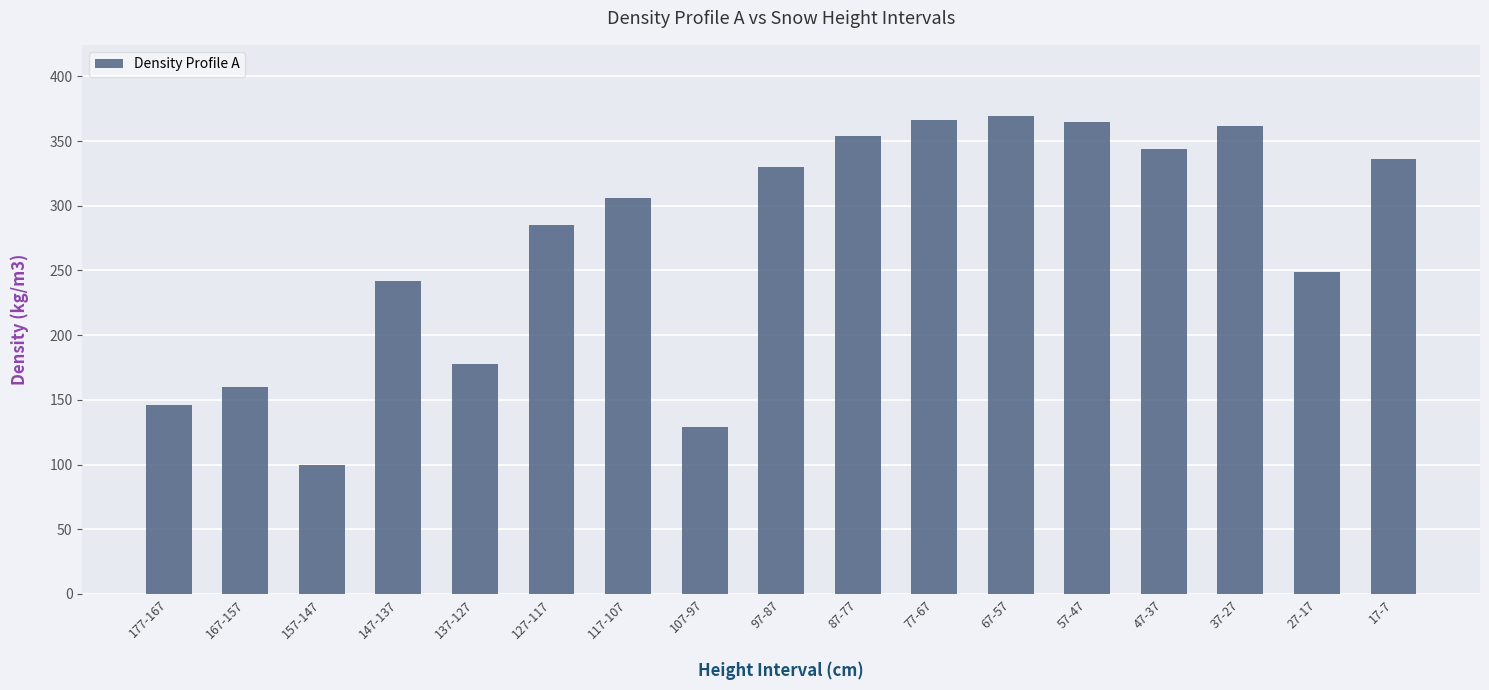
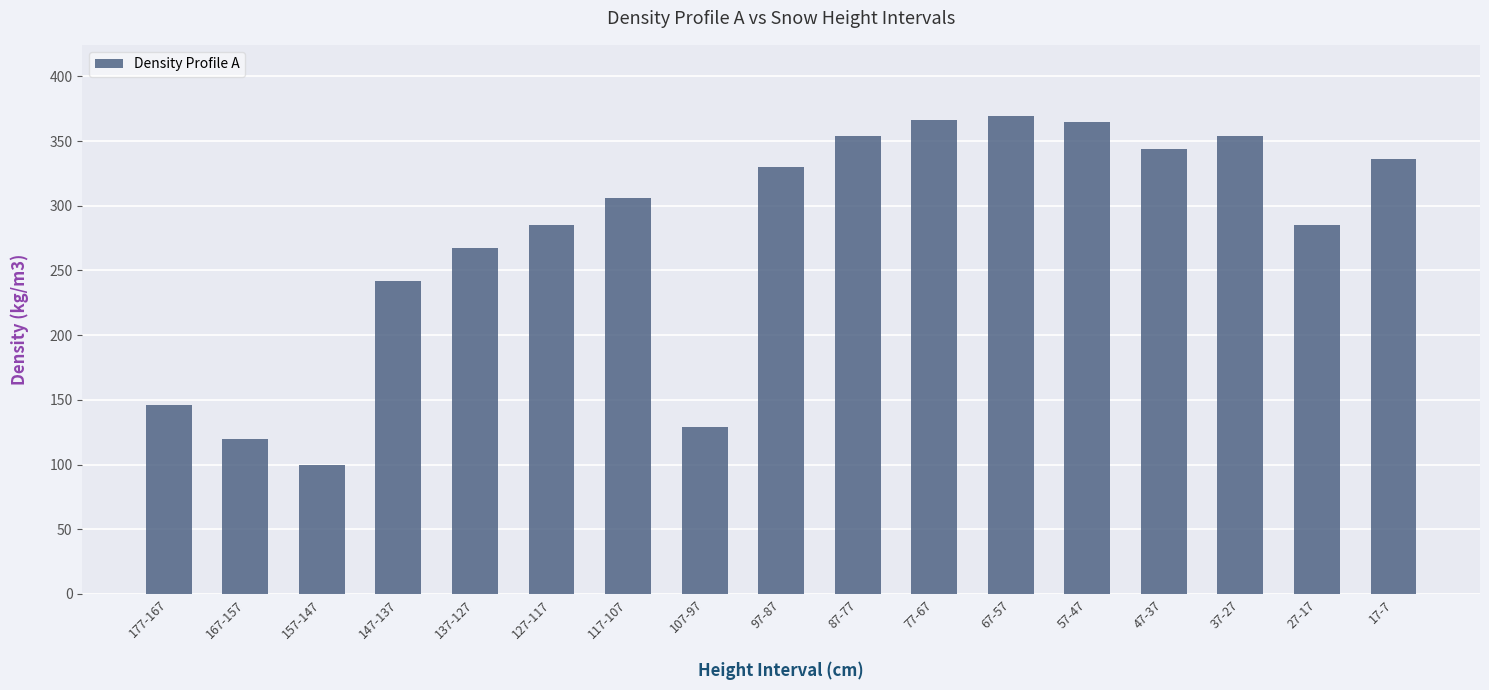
  {
    "177-167": 146,
-   "167-157": 160,
+   "167-157": 120,
    "157-147": 100,
    "147-137": 242,
-   "137-127": 178,
+   "137-127": 267,
    "127-117": 285,
    "117-107": 306,
    "107-97": 129,
    "97-87": 330,
    "87-77": 354,
    "77-67": 366,
    "67-57": 369,
    "57-47": 365,
    "47-37": 344,
-   "37-27": 362,
-   "27-17": 249,
+   "37-27": 354,
+   "27-17": 285,
    "17-7": 336
  }
